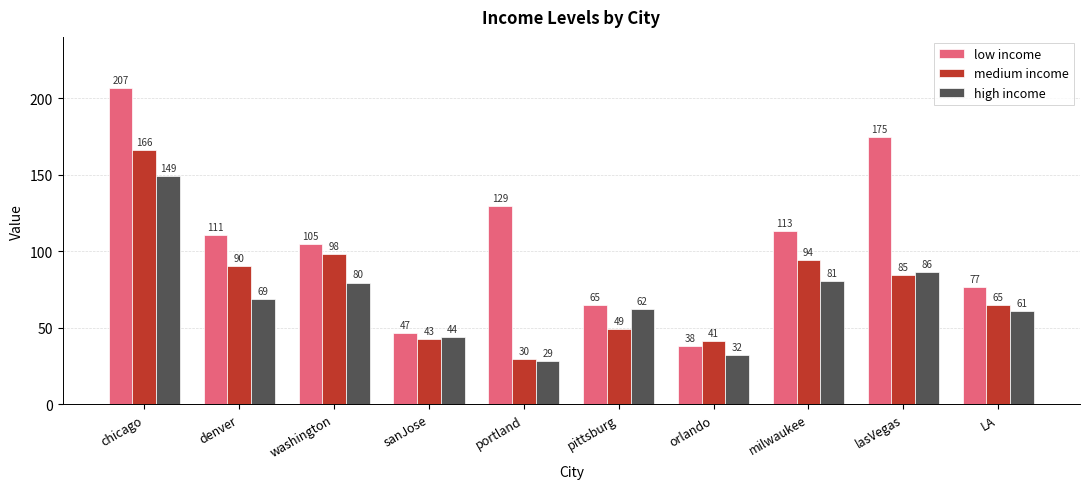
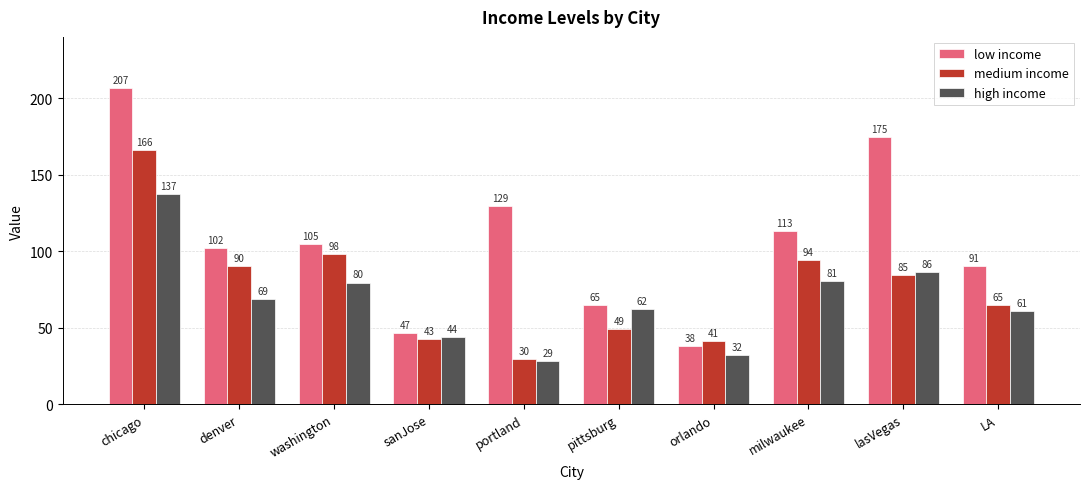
  {
    "low income": {
      "chicago": 207,
-     "denver": 111,
+     "denver": 102,
      "washington": 105,
      "sanJose": 47,
      "portland": 129,
      "pittsburg": 65,
      "orlando": 38,
      "milwaukee": 113,
      "lasVegas": 175,
-     "LA": 77
+     "LA": 91
    },
    "medium income": {
      "chicago": 166,
      "denver": 90,
      "washington": 98,
      "sanJose": 43,
      "portland": 30,
      "pittsburg": 49,
      "orlando": 41,
      "milwaukee": 94,
      "lasVegas": 85,
      "LA": 65
    },
    "high income": {
-     "chicago": 149,
+     "chicago": 137,
      "denver": 69,
      "washington": 80,
      "sanJose": 44,
      "portland": 29,
      "pittsburg": 62,
      "orlando": 32,
      "milwaukee": 81,
      "lasVegas": 86,
      "LA": 61
    }
  }
